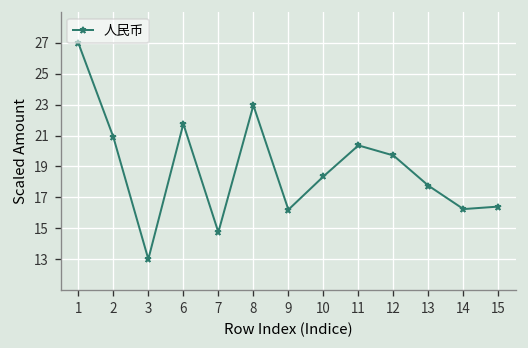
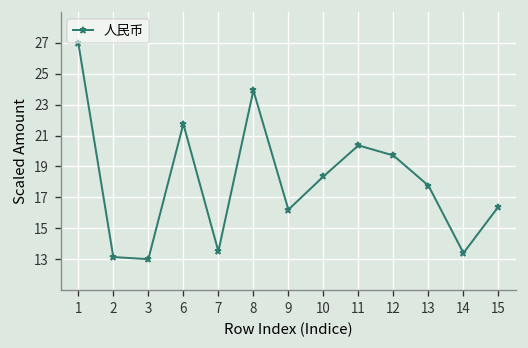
  {
    "1": 27.0,
-   "2": 20.9,
+   "2": 13.1,
    "3": 13.0,
    "6": 21.8,
-   "7": 14.7,
-   "8": 23.0,
+   "7": 13.5,
+   "8": 23.9,
    "9": 16.2,
    "10": 18.4,
    "11": 20.4,
    "12": 19.7,
    "13": 17.8,
-   "14": 16.2,
+   "14": 13.4,
    "15": 16.4
  }
